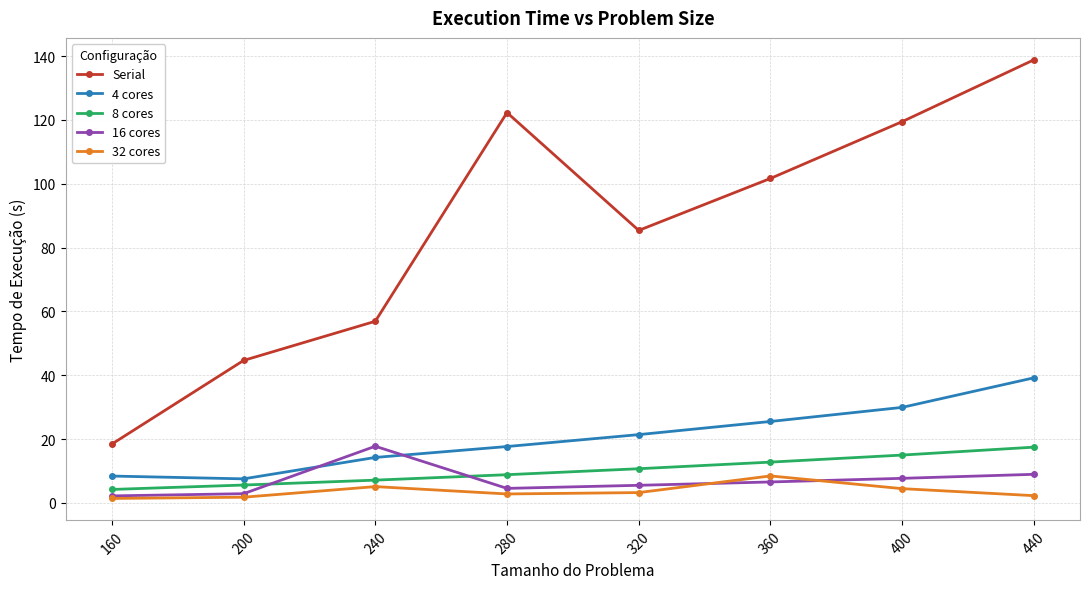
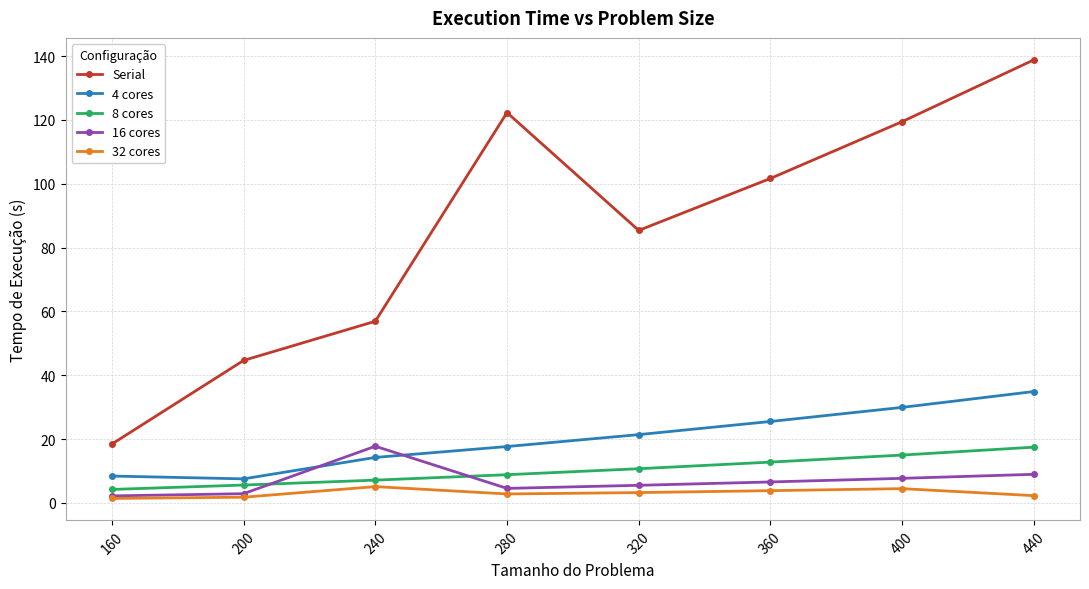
  {
    "Serial": {
      "160": 18,
      "200": 45,
      "240": 57,
      "280": 122,
      "320": 85,
      "360": 102,
      "400": 119,
      "440": 139
    },
    "4 cores": {
      "160": 8,
      "200": 8,
      "240": 14,
      "280": 18,
      "320": 21,
      "360": 26,
      "400": 30,
-     "440": 39
+     "440": 35
    },
    "8 cores": {
      "160": 4,
      "200": 6,
      "240": 7,
      "280": 9,
      "320": 11,
      "360": 13,
      "400": 15,
      "440": 17
    },
    "16 cores": {
      "160": 2,
      "200": 3,
      "240": 18,
      "280": 5,
      "320": 6,
      "360": 7,
      "400": 8,
      "440": 9
    },
    "32 cores": {
      "160": 1,
      "200": 2,
      "240": 5,
      "280": 3,
      "320": 3,
-     "360": 8,
+     "360": 4,
      "400": 4,
      "440": 2
    }
  }
